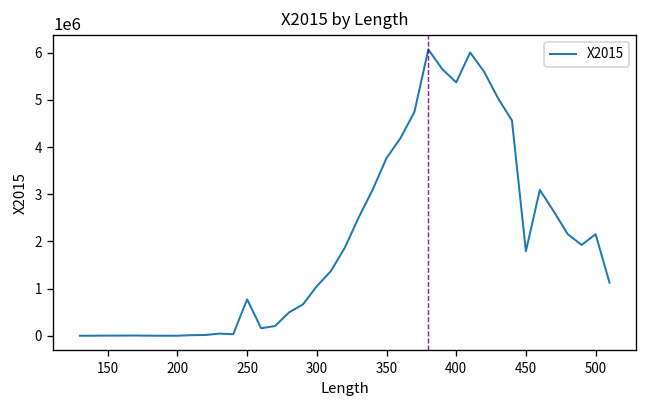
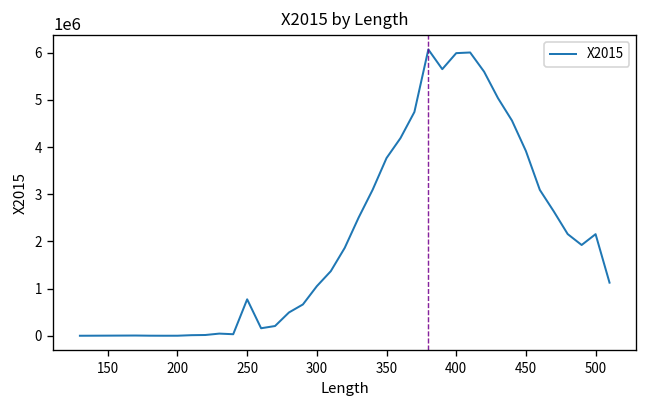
  {
    "200": 0,
    "250": 800000,
    "300": 1100000,
    "350": 3800000,
-   "400": 5400000,
-   "450": 1800000,
+   "400": 6000000,
+   "450": 3900000,
    "500": 2200000
  }
